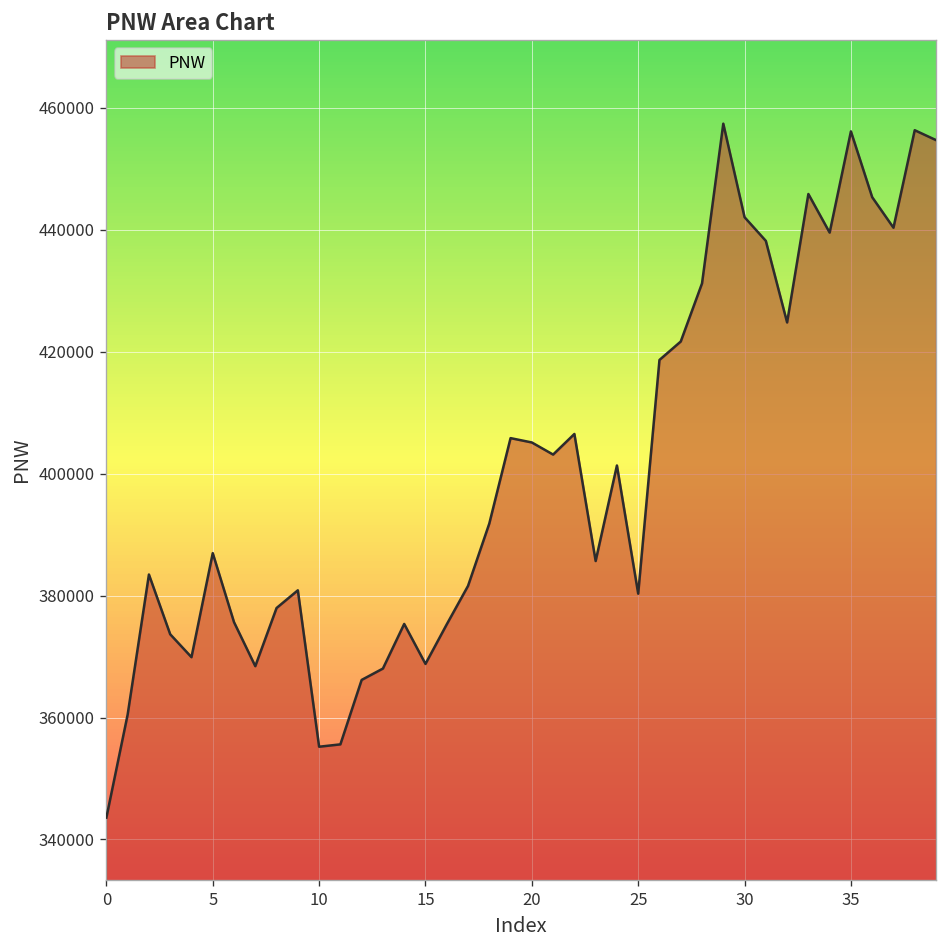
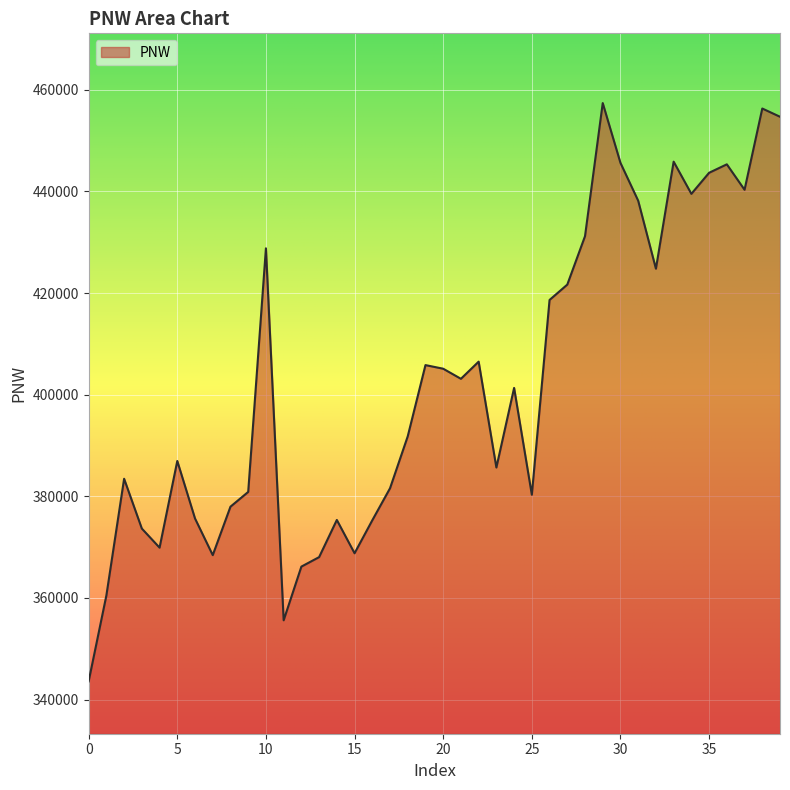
  {
    "0": 344000,
    "5": 387000,
-   "10": 355000,
+   "10": 429000,
    "15": 369000,
    "20": 405000,
    "25": 380000,
-   "30": 442000,
-   "35": 456000
+   "30": 446000,
+   "35": 444000
  }
